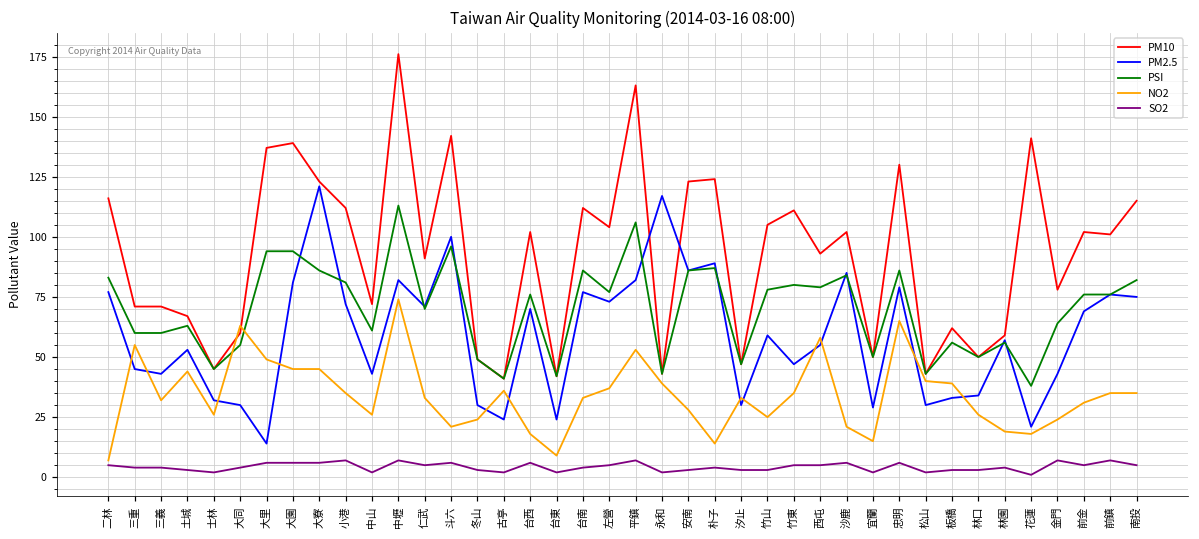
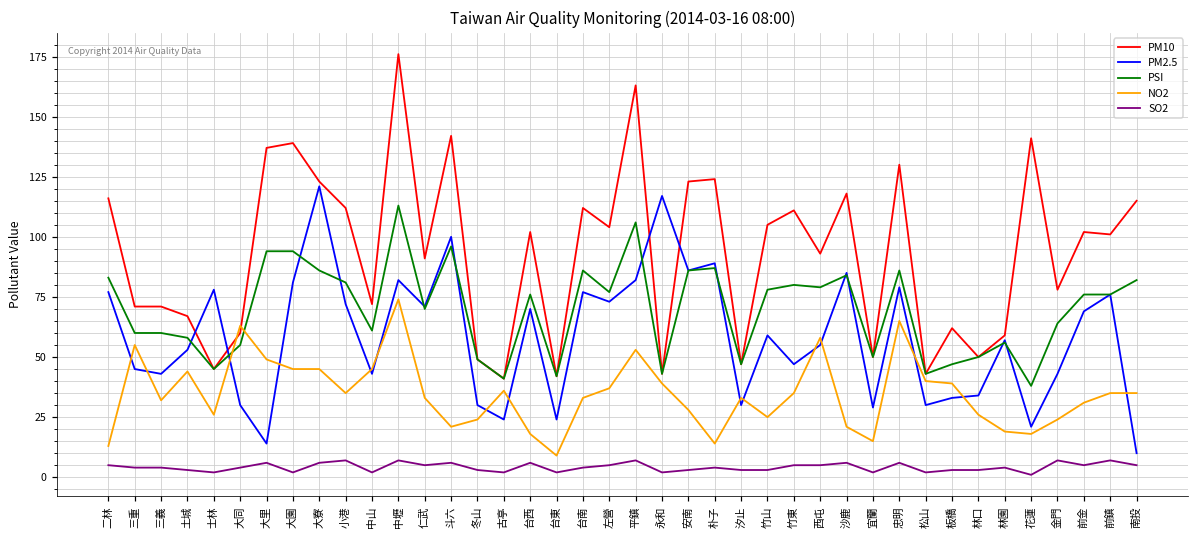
  {
    "PM10": {
      "二林": 116,
      "三重": 71,
      "三義": 71,
      "土城": 67,
      "大同": 60,
      "大里": 137,
      "大園": 139,
      "大寮": 123,
      "小港": 112,
      "中山": 72,
      "中壢": 176,
      "仁武": 91,
      "斗六": 142,
      "台西": 102,
      "台南": 112,
      "左營": 104,
      "平鎮": 163,
      "安南": 123,
      "朴子": 124,
      "竹山": 105,
      "竹東": 111,
      "西屯": 93,
-     "沙鹿": 102,
+     "沙鹿": 118,
      "忠明": 130,
      "板橋": 62,
      "林園": 59,
      "花蓮": 141,
      "金門": 78,
      "前金": 102,
      "前鎮": 101,
      "南投": 115
    },
    "PM2.5": {
      "二林": 77,
      "三重": 45,
      "三義": 43,
      "土城": 53,
-     "士林": 32,
+     "士林": 78,
      "大同": 30,
      "大里": 14,
      "大園": 81,
      "大寮": 121,
      "小港": 72,
      "中山": 43,
      "中壢": 82,
      "斗六": 100,
      "冬山": 30,
      "古亭": 24,
      "台西": 70,
      "台東": 24,
      "台南": 77,
      "左營": 73,
      "平鎮": 82,
      "永和": 117,
      "朴子": 89,
      "汐止": 30,
      "竹山": 59,
      "竹東": 47,
      "西屯": 55,
      "宜蘭": 29,
      "忠明": 79,
      "松山": 30,
      "板橋": 33,
      "林口": 34,
      "花蓮": 21,
      "金門": 43,
      "前金": 69,
-     "南投": 75
+     "南投": 10
    },
    "PSI": {
      "二林": 83,
      "三重": 60,
      "三義": 60,
-     "土城": 63,
+     "土城": 58,
      "大同": 55,
      "大里": 94,
      "大園": 94,
      "大寮": 86,
      "小港": 81,
      "中山": 61,
      "中壢": 113,
      "斗六": 96,
      "台西": 76,
      "台南": 86,
      "左營": 77,
      "平鎮": 106,
      "朴子": 87,
      "竹山": 78,
      "竹東": 80,
      "西屯": 79,
      "忠明": 86,
-     "板橋": 56,
+     "板橋": 47,
      "花蓮": 38,
      "金門": 64,
      "前金": 76,
      "南投": 82
    },
    "NO2": {
-     "二林": 7,
+     "二林": 13,
      "三重": 55,
      "三義": 32,
      "土城": 44,
      "士林": 26,
      "大同": 63,
      "大里": 49,
      "大園": 45,
      "大寮": 45,
      "小港": 35,
-     "中山": 26,
+     "中山": 45,
      "中壢": 74,
      "仁武": 33,
      "斗六": 21,
      "冬山": 24,
      "古亭": 36,
      "台西": 18,
      "台東": 9,
      "台南": 33,
      "左營": 37,
      "平鎮": 53,
      "永和": 39,
      "安南": 28,
      "朴子": 14,
      "汐止": 33,
      "竹山": 25,
      "竹東": 35,
      "西屯": 58,
      "沙鹿": 21,
      "宜蘭": 15,
      "忠明": 65,
      "松山": 40,
      "板橋": 39,
      "林口": 26,
      "林園": 19,
      "花蓮": 18,
      "金門": 24,
      "前金": 31,
      "前鎮": 35,
      "南投": 35
    },
    "SO2": {
      "二林": 5,
      "三重": 4,
      "三義": 4,
      "土城": 3,
      "士林": 2,
      "大同": 4,
      "大里": 6,
-     "大園": 6,
+     "大園": 2,
      "大寮": 6,
      "小港": 7,
      "中山": 2,
      "中壢": 7,
      "仁武": 5,
      "斗六": 6,
      "冬山": 3,
      "古亭": 2,
      "台西": 6,
      "台東": 2,
      "台南": 4,
      "左營": 5,
      "平鎮": 7,
      "永和": 2,
      "安南": 3,
      "朴子": 4,
      "汐止": 3,
      "竹山": 3,
      "竹東": 5,
      "西屯": 5,
      "沙鹿": 6,
      "宜蘭": 2,
      "忠明": 6,
      "松山": 2,
      "板橋": 3,
      "林口": 3,
      "林園": 4,
      "花蓮": 1,
      "金門": 7,
      "前金": 5,
      "前鎮": 7,
      "南投": 5
    }
  }
